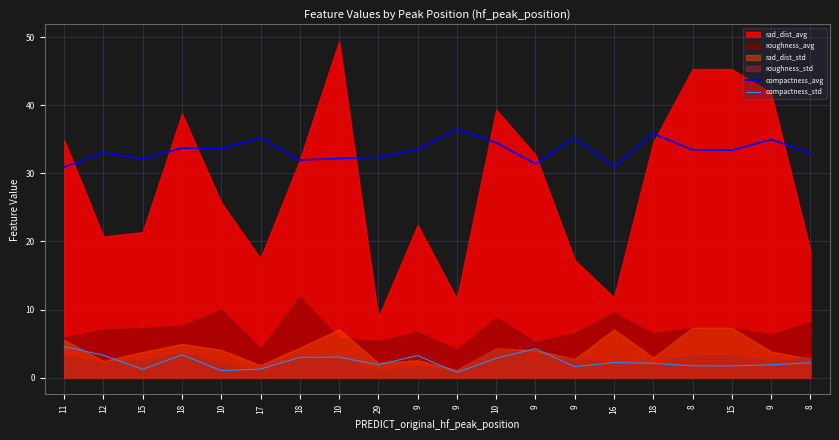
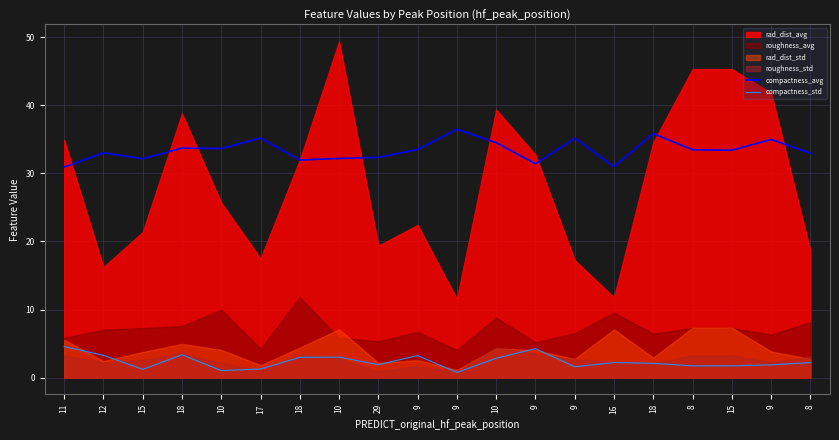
  {
    "compactness_avg": {
      "11": 31,
      "12": 33,
      "17": 35,
      "29": 32,
      "16": 31
    },
    "rad_dist_avg": {
      "11": 35,
-     "12": 21,
+     "12": 16,
      "17": 18,
-     "29": 9,
+     "29": 19,
      "16": 12
    },
    "compactness_std": {
      "11": 5,
      "12": 3
    },
    "rad_dist_std": {
      "17": 2,
      "16": 7
    }
  }
